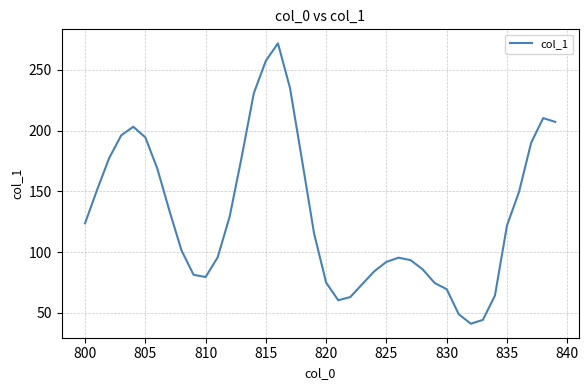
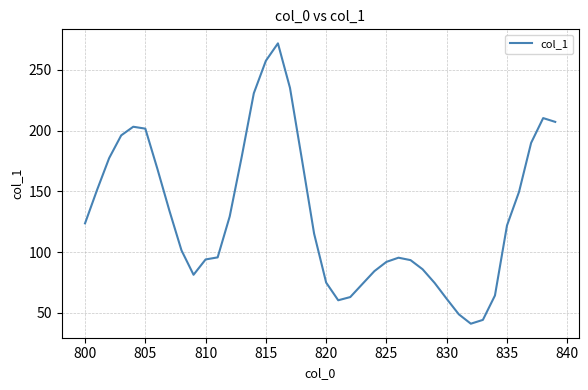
  {
    "800": 124,
-   "805": 194,
-   "810": 79,
+   "805": 202,
+   "810": 94,
    "815": 258,
    "820": 75,
    "825": 92,
-   "830": 69,
+   "830": 61,
    "835": 122
  }
